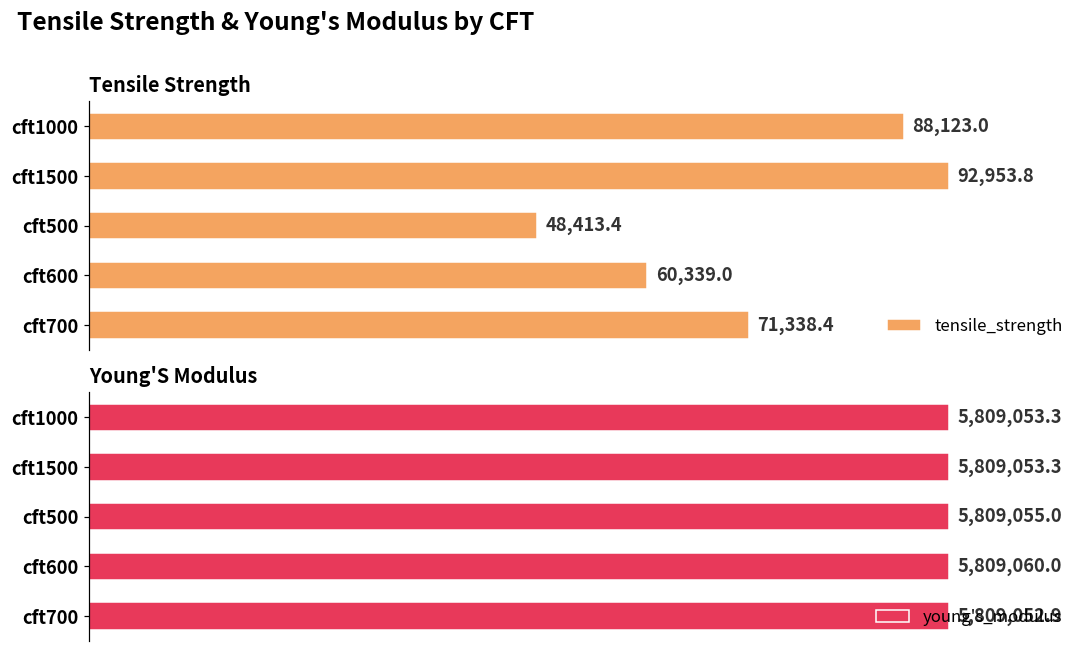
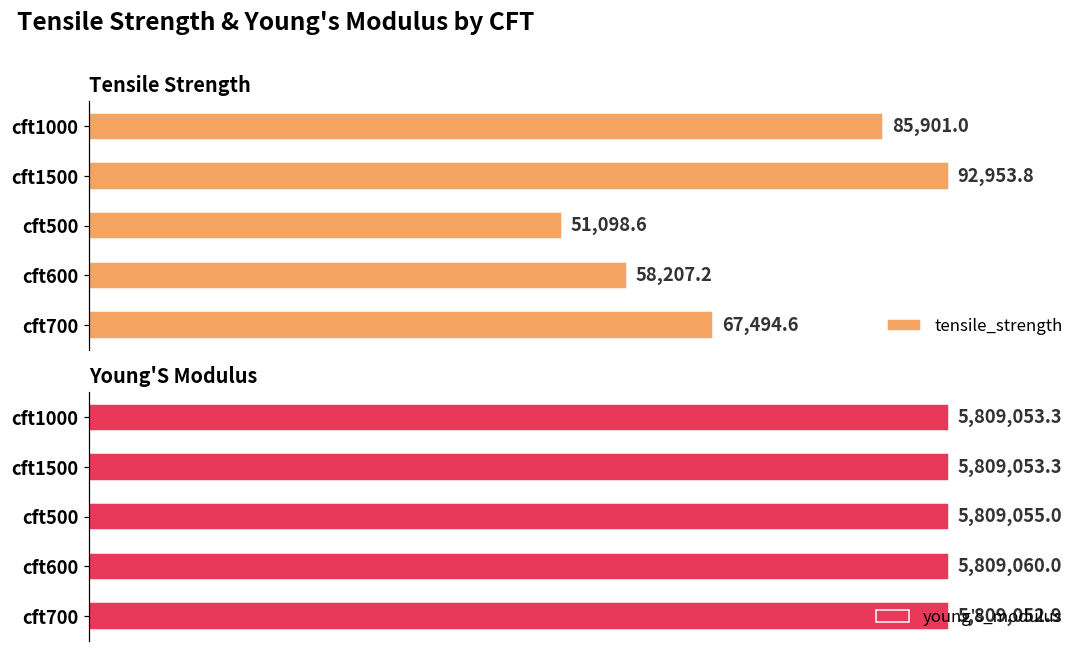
  {
    "Tensile Strength": {
-     "cft1000": "88,123.0",
+     "cft1000": "85,901.0",
      "cft1500": "92,953.8",
-     "cft500": "48,413.4",
-     "cft600": "60,339.0",
-     "cft700": "71,338.4"
+     "cft500": "51,098.6",
+     "cft600": "58,207.2",
+     "cft700": "67,494.6"
    },
    "Young'S Modulus": {
      "cft1000": "5,809,053.3",
      "cft1500": "5,809,053.3",
      "cft500": "5,809,055.0",
      "cft600": "5,809,060.0",
      "cft700": "5,809,052.9"
    }
  }
